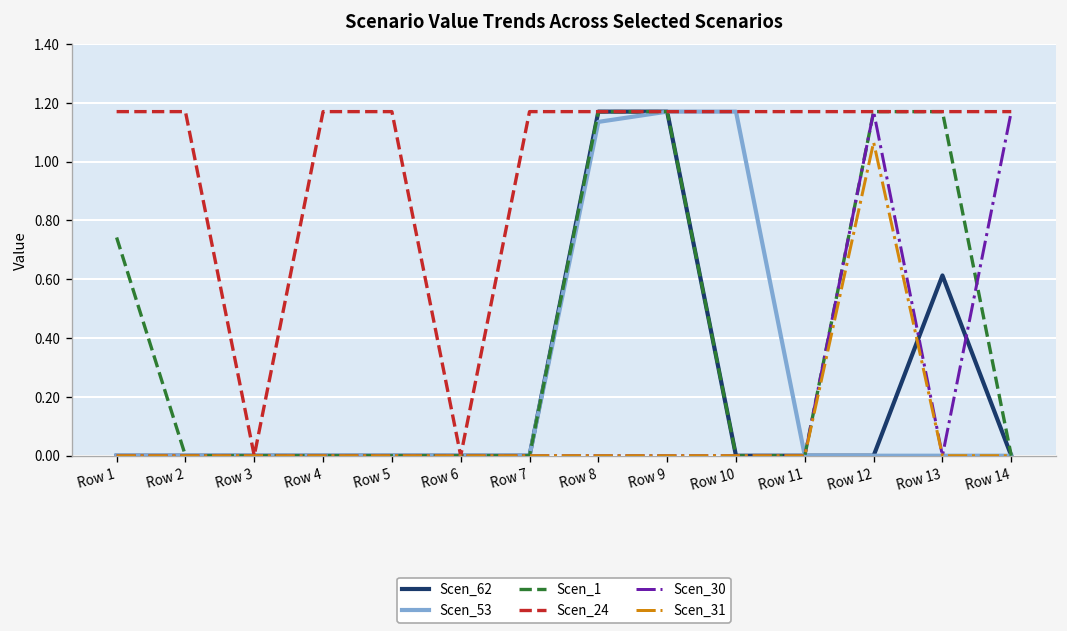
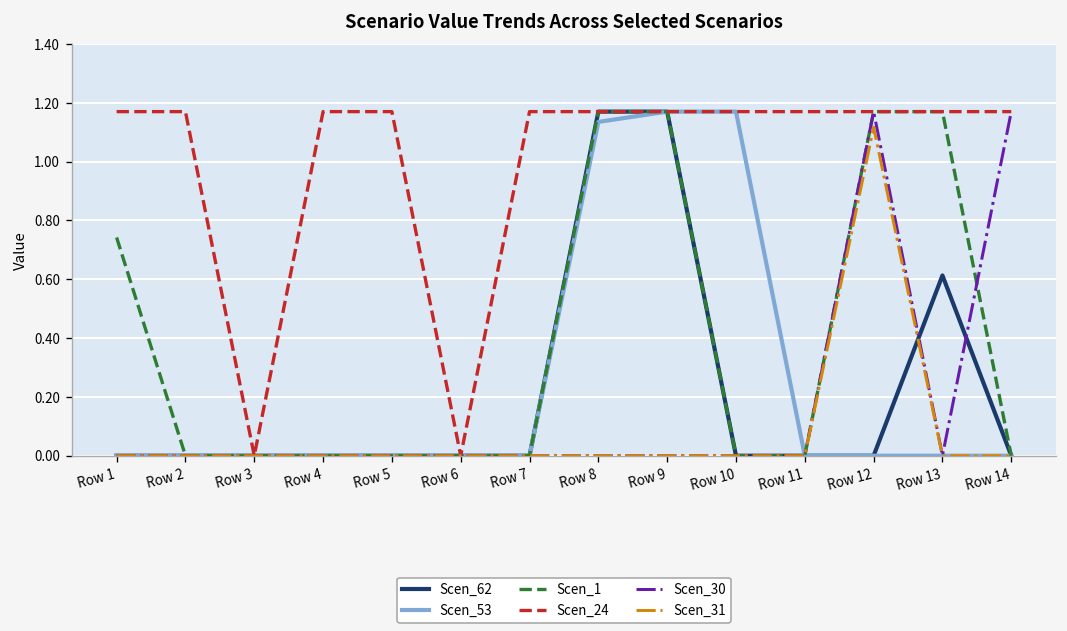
  {
    "Scen_62": {
      "Row 13": 0.61
    },
    "Scen_53": {
      "Row 8": 1.14
    },
    "Scen_1": {
      "Row 1": 0.74
    },
    "Scen_24": {
      "Row 1": 1.17,
      "Row 2": 1.17,
      "Row 4": 1.17,
      "Row 5": 1.17,
      "Row 7": 1.17,
      "Row 11": 1.17
    },
    "Scen_31": {
-     "Row 12": 1.07
+     "Row 12": 1.12
    }
  }
